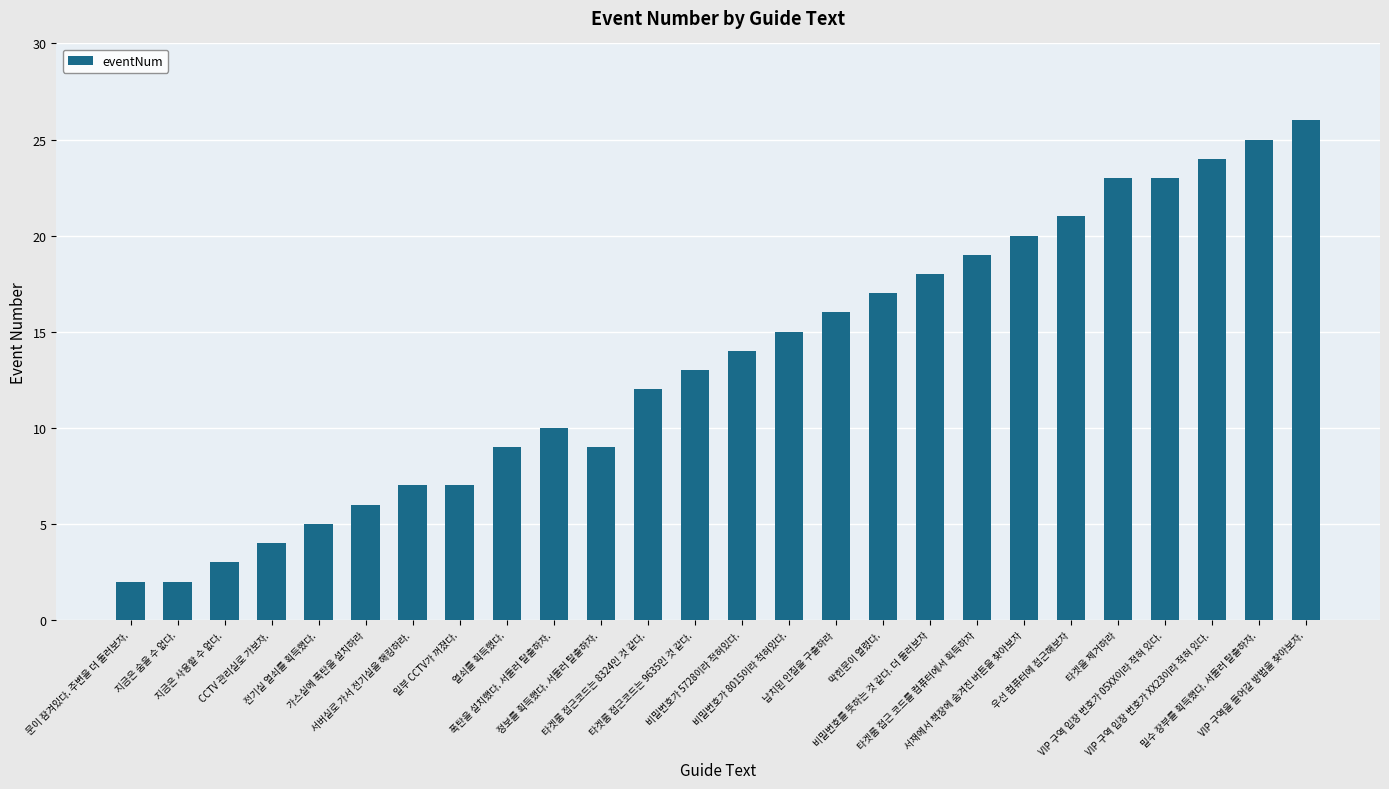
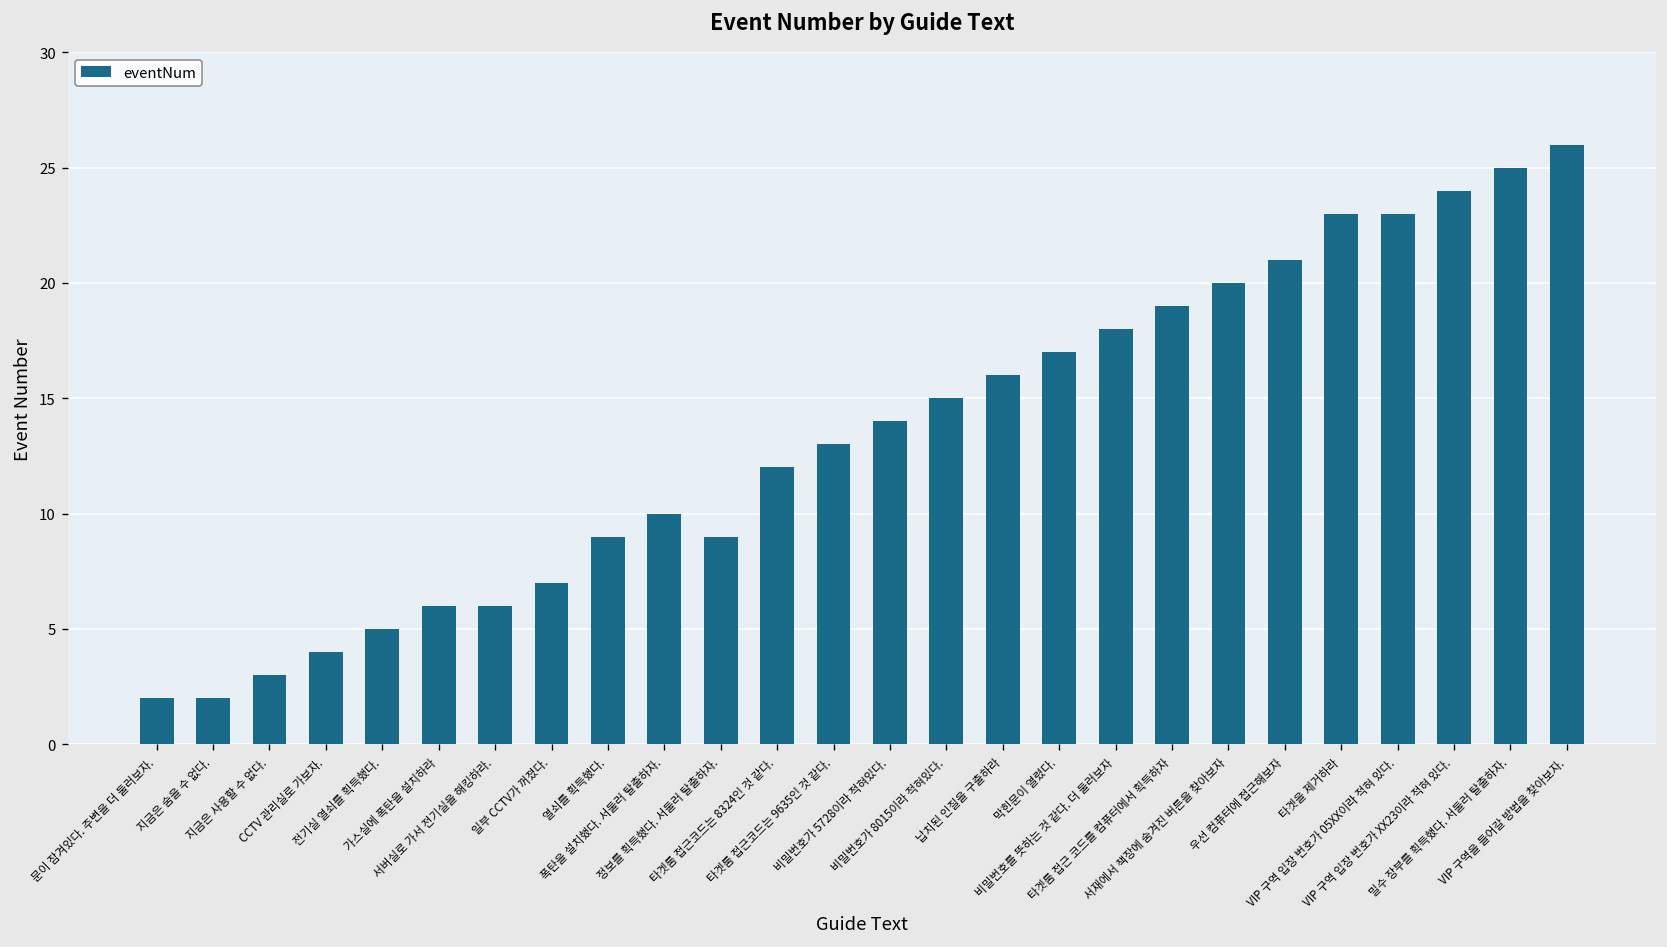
  {
    "문이 잠겨있다. 주변을 더 둘러보자.": 2,
    "지금은 숨을 수 없다.": 2,
    "지금은 사용할 수 없다.": 3,
    "CCTV 관리실로 가보자.": 4,
    "전기실 열쇠를 획득했다.": 5,
    "가스실에 폭탄을 설치하라": 6,
-   "서버실로 가서 전기실을 해킹하라.": 7,
+   "서버실로 가서 전기실을 해킹하라.": 6,
    "일부 CCTV가 꺼졌다.": 7,
    "열쇠를 획득했다.": 9,
    "폭탄을 설치했다. 서둘러 탈출하자.": 10,
    "정보를 획득했다. 서둘러 탈출하자.": 9,
    "타겟룸 접근코드는 8324인 것 같다.": 12,
    "타겟룸 접근코드는 9635인 것 같다.": 13,
    "비밀번호가 5728이라 적혀있다.": 14,
    "비밀번호가 8015이라 적혀있다.": 15,
    "납치된 인질을 구출하라": 16,
    "막힌문이 열렸다.": 17,
    "비밀번호를 뜻하는 것 같다. 더 둘러보자": 18,
    "타겟룸 접근 코드를 컴퓨터에서 획득하자": 19,
    "서재에서 책장에 숨겨진 버튼을 찾아보자": 20,
    "우선 컴퓨터에 접근해보자": 21,
    "타겟을 제거하라": 23,
    "VIP 구역 입장 번호가 05XX이라 적혀 있다.": 23,
    "VIP 구역 입장 번호가 XX23이라 적혀 있다.": 24,
    "밀수 장부를 획득했다. 서둘러 탈출하자.": 25,
    "VIP 구역을 들어갈 방법을 찾아보자.": 26
  }
